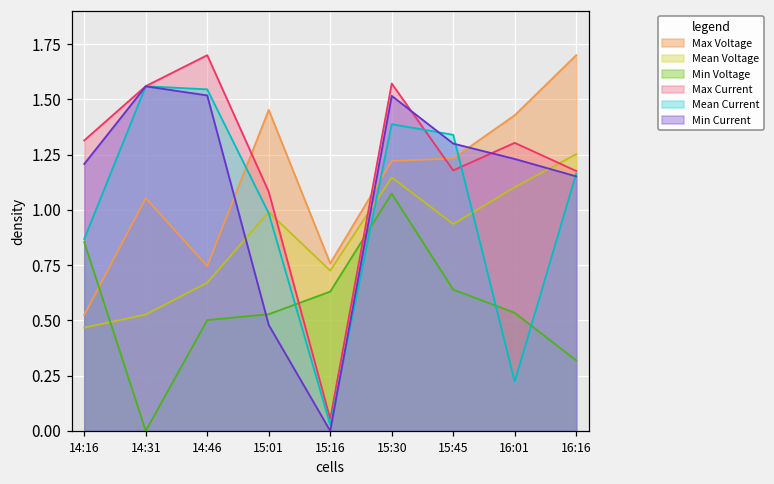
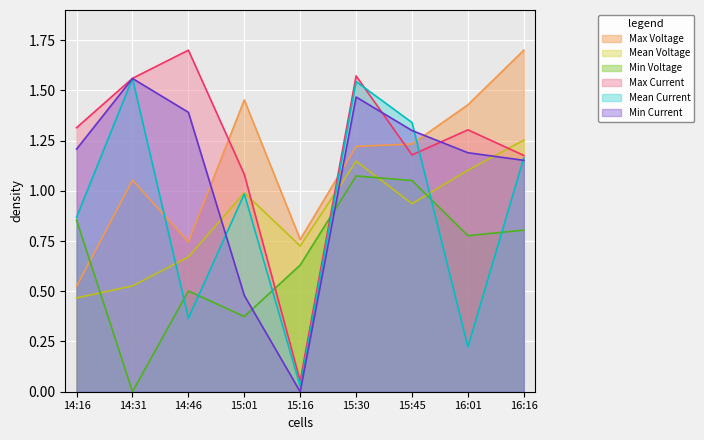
  {
    "Min Voltage": {
      "14:16": 0.85,
      "14:31": 0.00,
      "14:46": 0.50,
-     "15:01": 0.53,
+     "15:01": 0.37,
      "15:16": 0.63,
      "15:30": 1.07,
-     "15:45": 0.64,
-     "16:01": 0.53,
-     "16:16": 0.32
+     "15:45": 1.05,
+     "16:01": 0.78,
+     "16:16": 0.80
    },
    "Mean Current": {
      "14:16": 0.87,
-     "14:46": 1.55,
+     "14:46": 0.37,
      "15:16": 0.03,
-     "15:30": 1.39,
+     "15:30": 1.54,
      "15:45": 1.34,
      "16:01": 0.22
    },
    "Min Current": {
      "14:16": 1.21,
-     "14:46": 1.52,
+     "14:46": 1.39,
      "15:01": 0.48,
      "15:16": 0.00,
-     "15:30": 1.52,
+     "15:30": 1.47,
      "15:45": 1.30,
-     "16:01": 1.23
+     "16:01": 1.19
    }
  }
